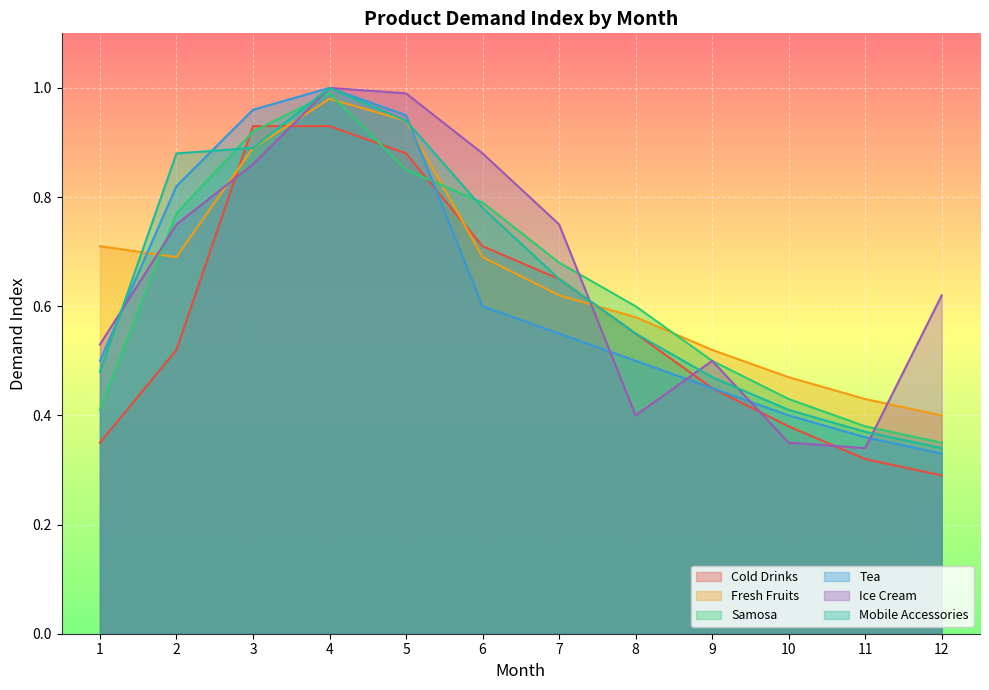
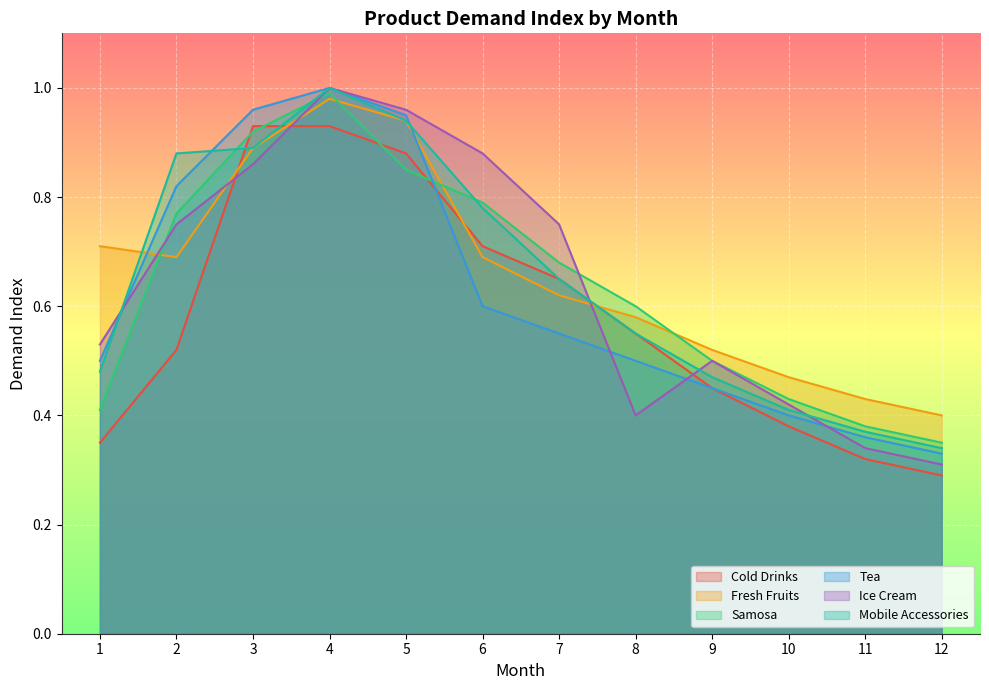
  {
    "Ice Cream": {
      "1": 0.53,
      "2": 0.75,
      "3": 0.86,
-     "5": 0.99,
+     "5": 0.96,
      "6": 0.88,
      "7": 0.75,
      "8": 0.40,
-     "10": 0.35,
+     "10": 0.42,
      "11": 0.34,
-     "12": 0.62
+     "12": 0.31
    }
  }
